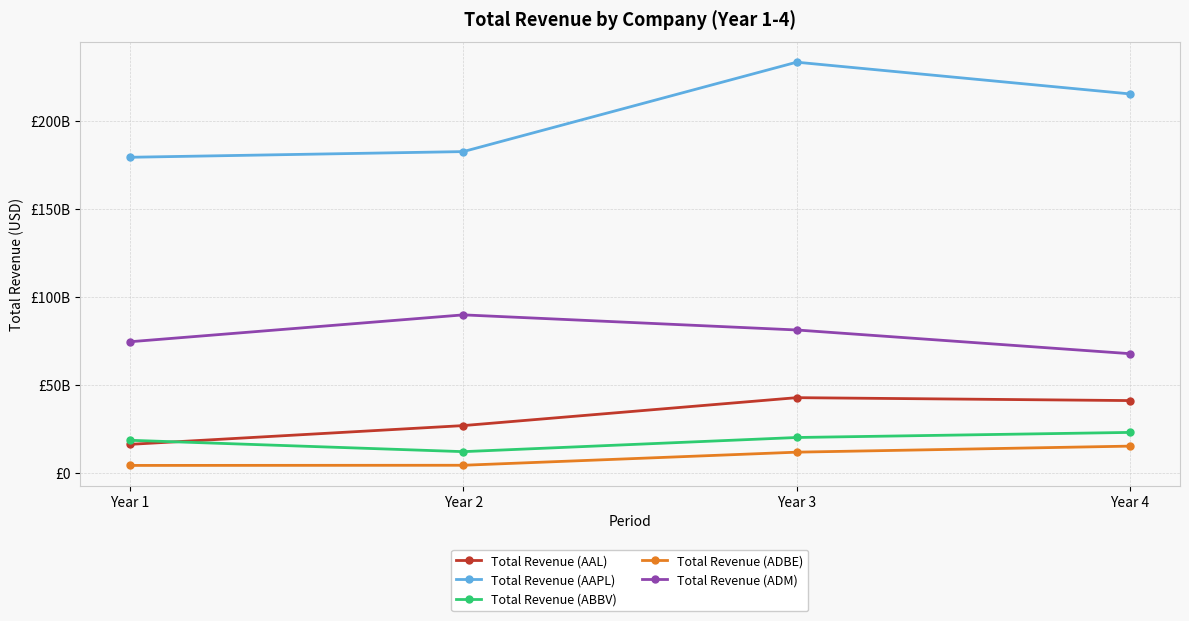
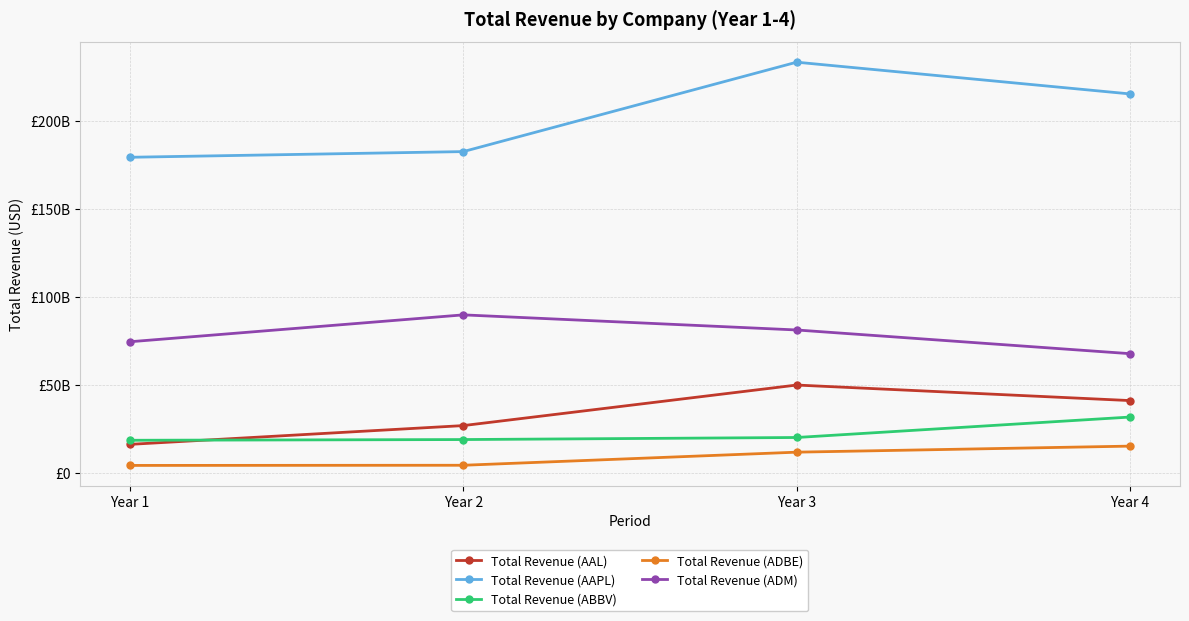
  {
    "Total Revenue (AAL)": {
      "Year 1": "£16000000000",
      "Year 2": "£27000000000",
-     "Year 3": "£43000000000",
+     "Year 3": "£50000000000",
      "Year 4": "£41000000000"
    },
    "Total Revenue (AAPL)": {
      "Year 1": "£180000000000",
      "Year 2": "£183000000000",
      "Year 3": "£234000000000",
      "Year 4": "£216000000000"
    },
    "Total Revenue (ABBV)": {
      "Year 1": "£18000000000",
-     "Year 2": "£12000000000",
+     "Year 2": "£19000000000",
      "Year 3": "£20000000000",
-     "Year 4": "£23000000000"
+     "Year 4": "£32000000000"
    },
    "Total Revenue (ADBE)": {
      "Year 1": "£4000000000",
      "Year 2": "£4000000000",
      "Year 3": "£12000000000",
      "Year 4": "£15000000000"
    },
    "Total Revenue (ADM)": {
      "Year 1": "£74000000000",
      "Year 2": "£90000000000",
      "Year 3": "£81000000000",
      "Year 4": "£68000000000"
    }
  }
